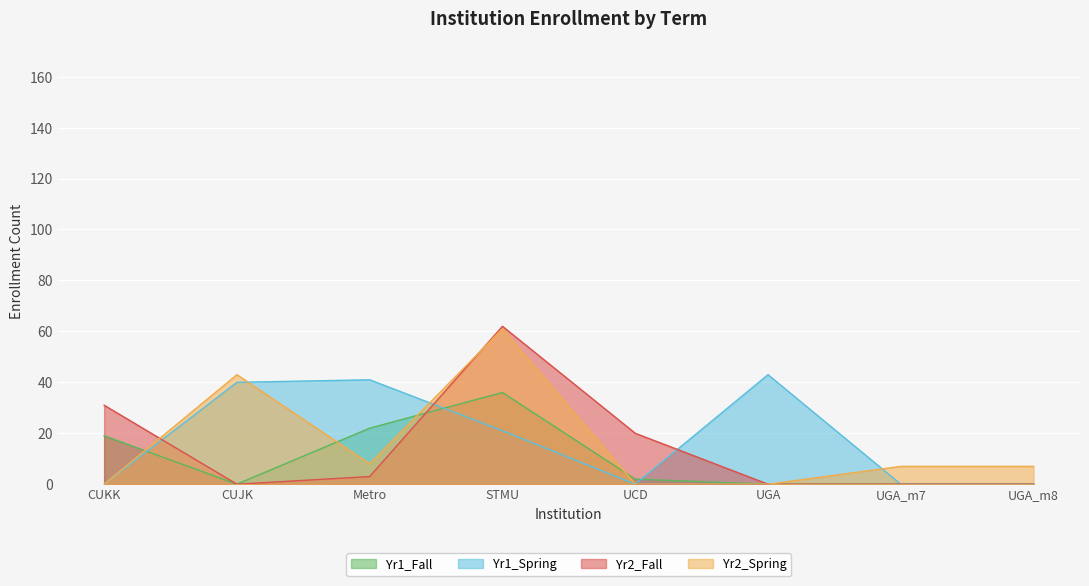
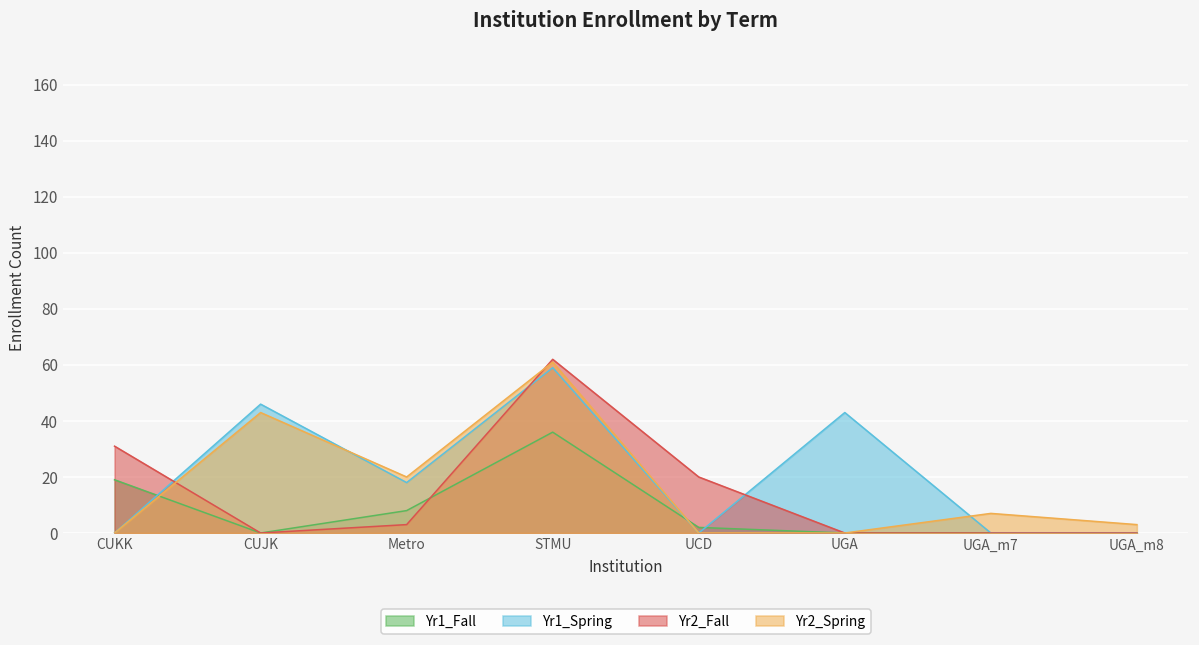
  {
    "Yr1_Fall": {
      "CUKK": 19,
-     "Metro": 22,
+     "Metro": 8,
      "STMU": 36,
      "UCD": 2
    },
    "Yr1_Spring": {
-     "CUJK": 40,
-     "Metro": 41,
-     "STMU": 21,
+     "CUJK": 46,
+     "Metro": 18,
+     "STMU": 59,
      "UGA": 43
    },
    "Yr2_Fall": {
      "CUKK": 31,
      "Metro": 3,
      "UCD": 20
    },
    "Yr2_Spring": {
      "CUJK": 43,
-     "Metro": 8,
+     "Metro": 20,
      "UGA_m7": 7,
-     "UGA_m8": 7
+     "UGA_m8": 3
    }
  }
